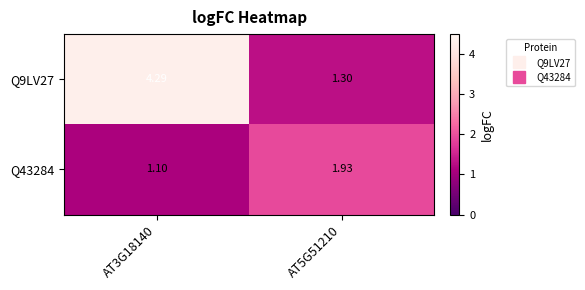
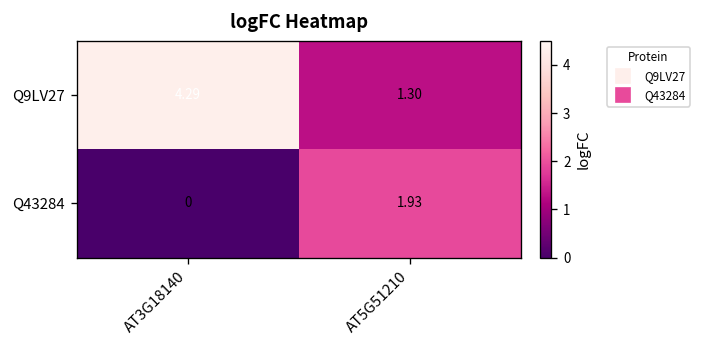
  {
    "Q9LV27": {
      "AT5G51210": 1.30
    },
    "Q43284": {
-     "AT3G18140": 1.10,
+     "AT3G18140": 0,
      "AT5G51210": 1.93
    }
  }
